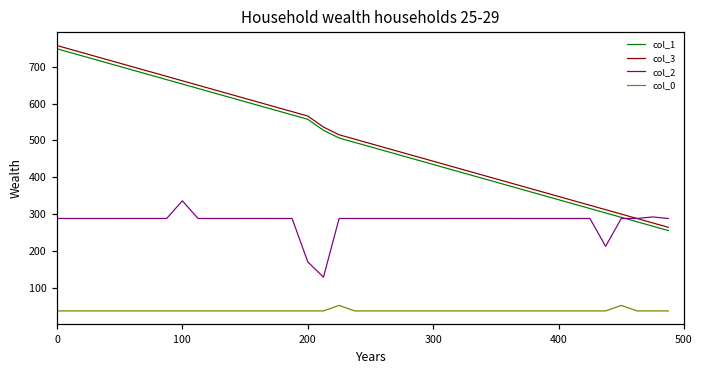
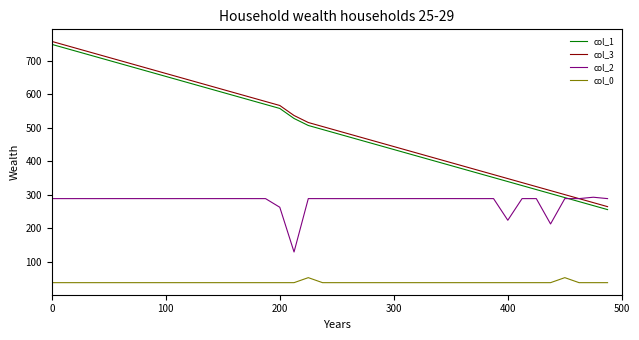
  {
    "col_1": {
      "0": 750,
      "100": 650,
      "200": 560,
      "300": 430,
      "400": 340
    },
    "col_3": {
      "0": 760,
      "100": 660,
      "200": 570,
      "300": 440,
      "400": 350
    },
    "col_2": {
      "0": 290,
-     "100": 340,
-     "200": 170,
+     "100": 290,
+     "200": 260,
      "300": 290,
-     "400": 290
+     "400": 220
    },
    "col_0": {
      "0": 40,
      "100": 40,
      "200": 40,
      "300": 40,
      "400": 40
    }
  }
